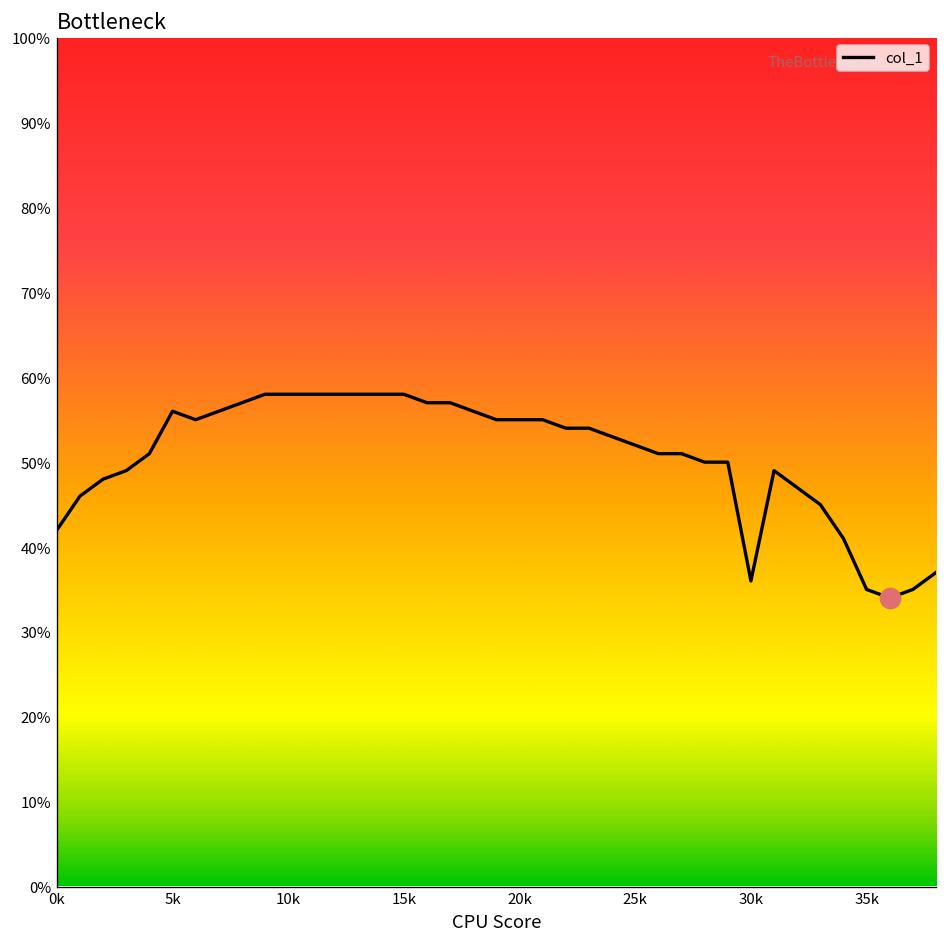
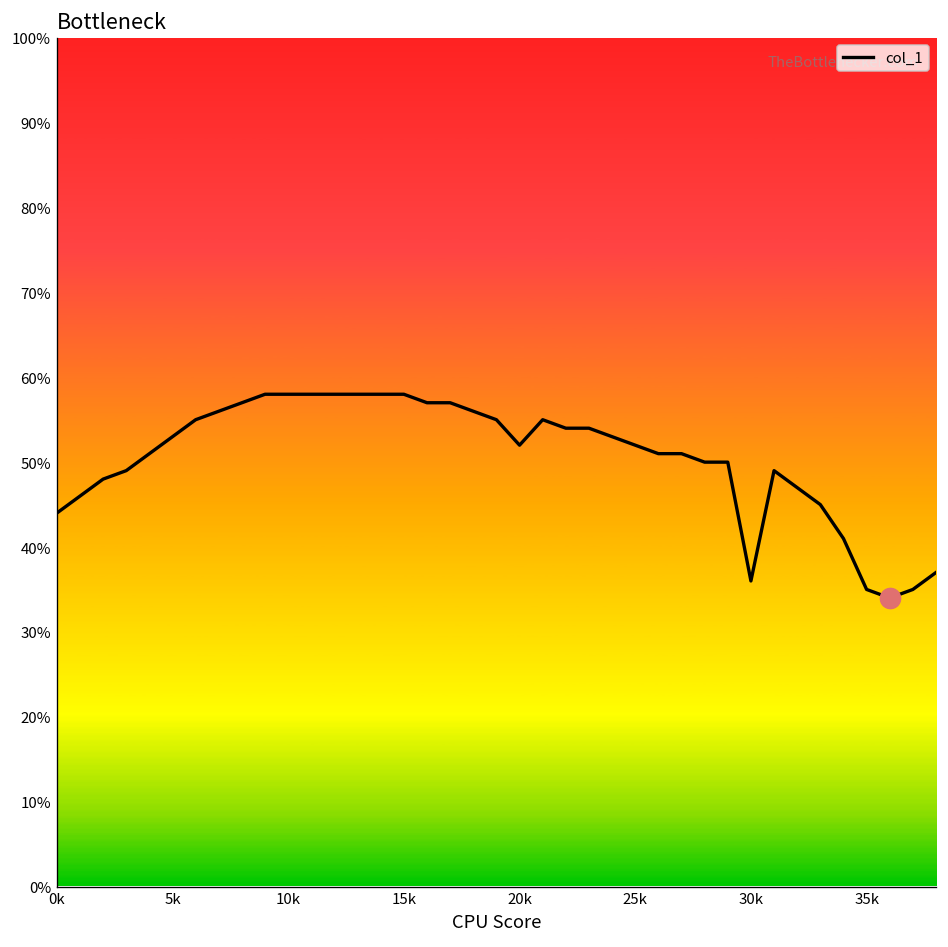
  {
    "col_1": {
-     "0k": "42%",
-     "5k": "56%",
+     "0k": "44%",
+     "5k": "53%",
      "10k": "58%",
      "15k": "58%",
-     "20k": "55%",
+     "20k": "52%",
      "25k": "52%",
      "30k": "36%",
      "35k": "35%"
    }
  }
